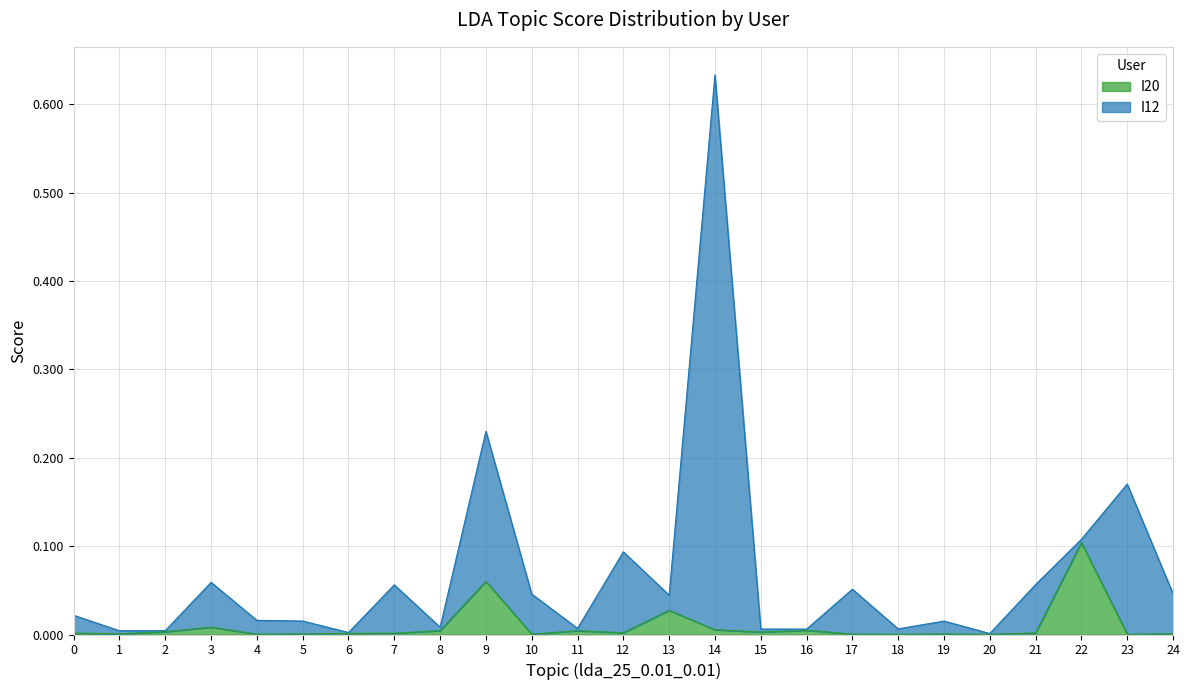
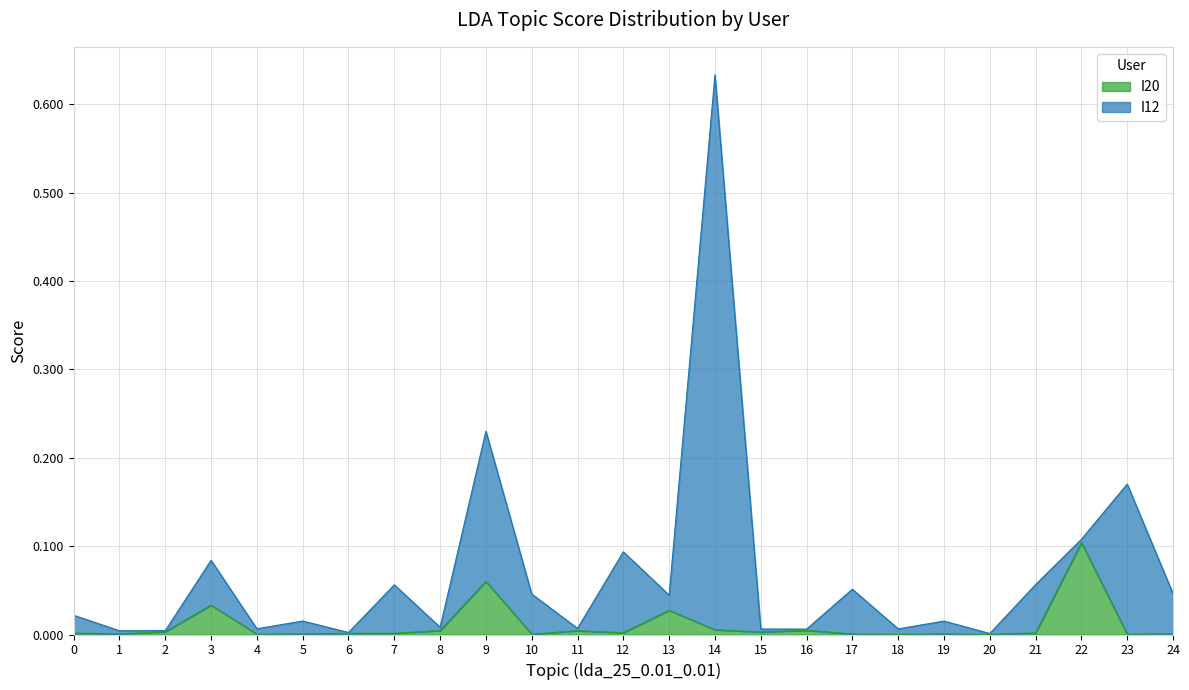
  {
    "I20": {
      "0": 0.00,
      "1": 0.00,
-     "3": 0.01,
+     "3": 0.03,
      "4": 0.00,
      "5": 0.00,
      "7": 0.00,
      "8": 0.00,
      "9": 0.06,
      "10": 0.00,
      "12": 0.00,
      "13": 0.03,
      "14": 0.01,
      "15": 0.00,
      "17": 0.00,
      "18": 0.00,
      "19": 0.00,
      "21": 0.00,
      "22": 0.10,
      "23": 0.00,
      "24": 0.00
    },
    "I12": {
      "0": 0.02,
      "1": 0.00,
      "3": 0.05,
-     "4": 0.02,
+     "4": 0.01,
      "5": 0.01,
      "7": 0.05,
      "8": 0.00,
      "9": 0.17,
      "10": 0.05,
      "12": 0.09,
      "13": 0.02,
      "14": 0.63,
      "15": 0.00,
      "17": 0.05,
      "18": 0.01,
      "19": 0.01,
      "21": 0.05,
      "22": 0.00,
      "23": 0.17,
      "24": 0.05
    }
  }
